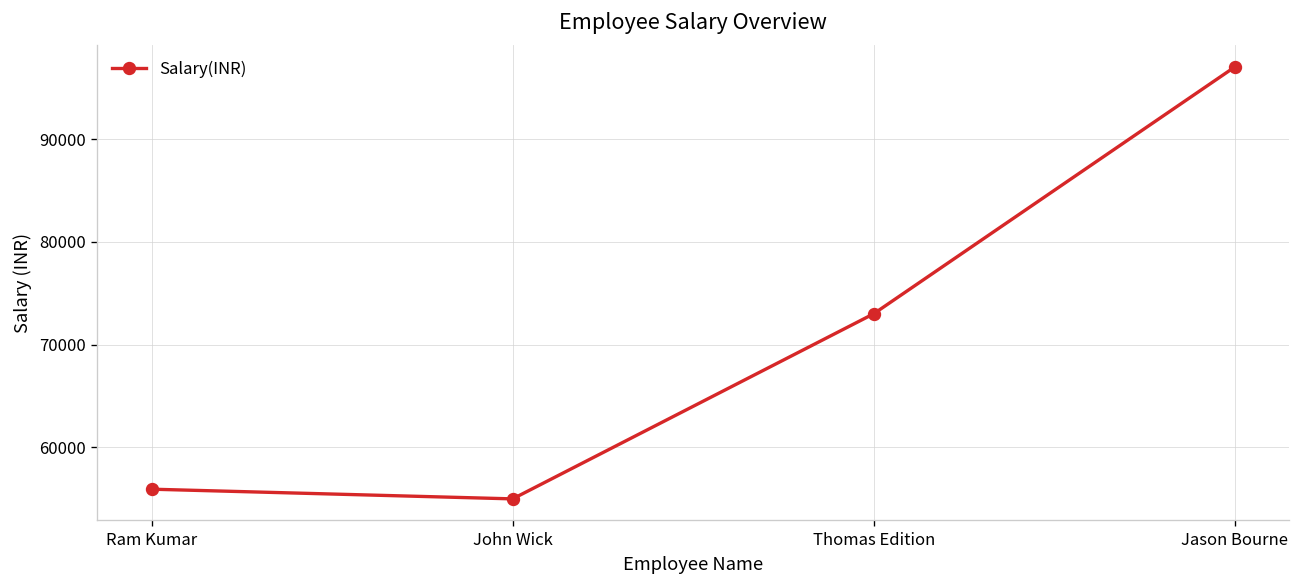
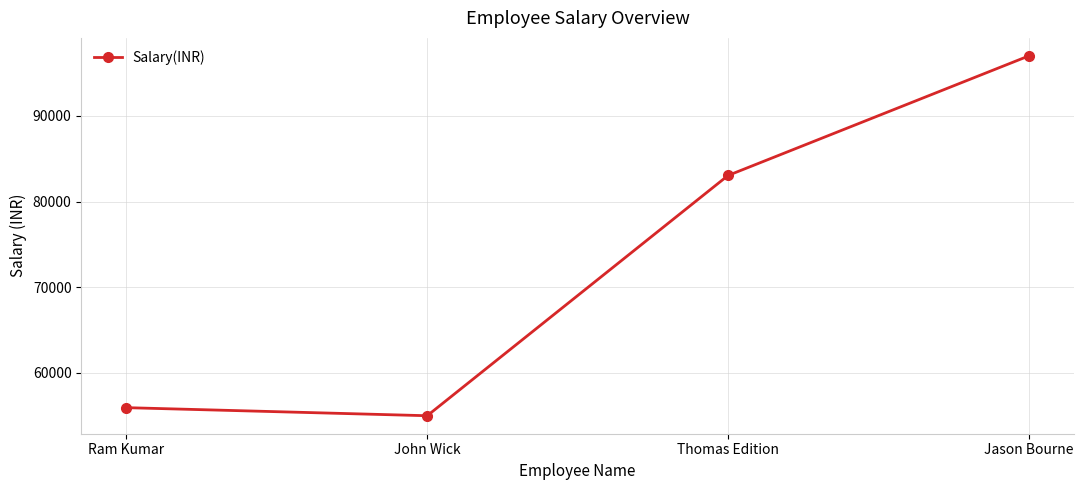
  {
    "Ram Kumar": 56000,
    "John Wick": 55000,
-   "Thomas Edition": 73000,
+   "Thomas Edition": 83000,
    "Jason Bourne": 97000
  }
